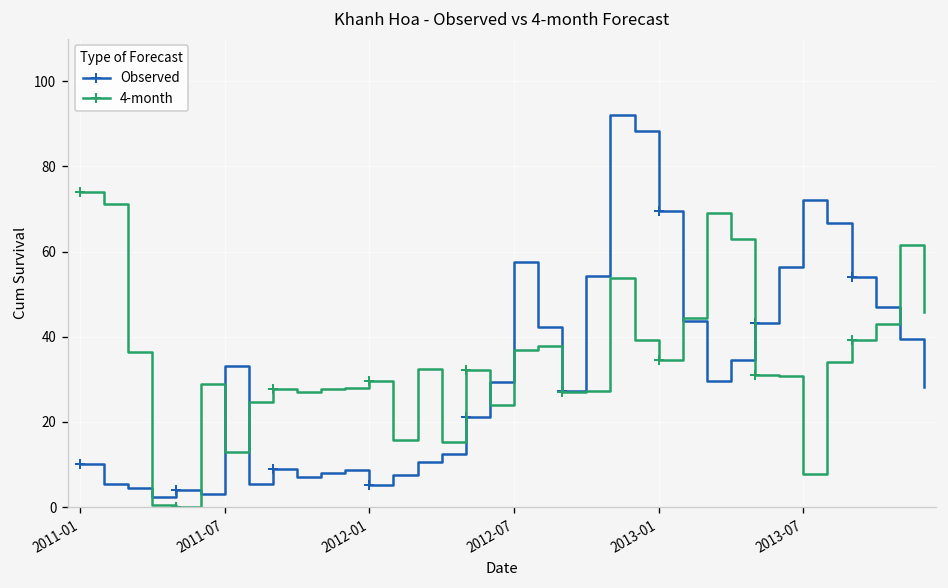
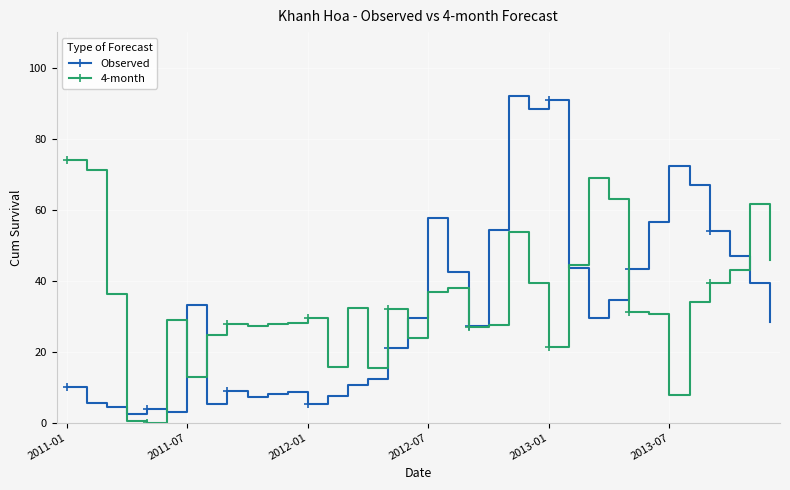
  {
    "Observed": {
      "2011-01": 10,
      "2011-07": 33,
      "2012-01": 5,
      "2012-07": 58,
-     "2013-01": 69,
+     "2013-01": 91,
      "2013-07": 72
    },
    "4-month": {
      "2011-01": 74,
      "2011-07": 13,
      "2012-01": 30,
      "2012-07": 37,
-     "2013-01": 35,
+     "2013-01": 21,
      "2013-07": 8
    }
  }
